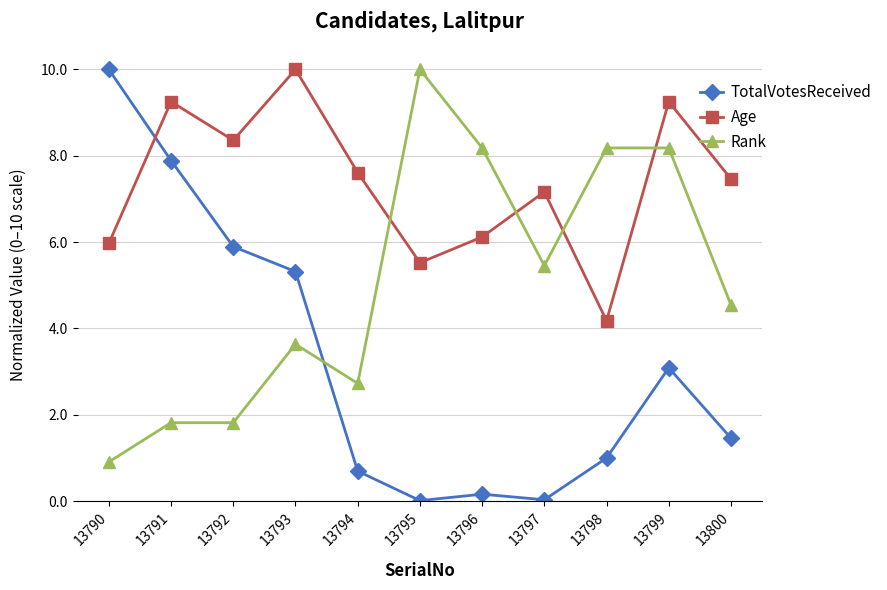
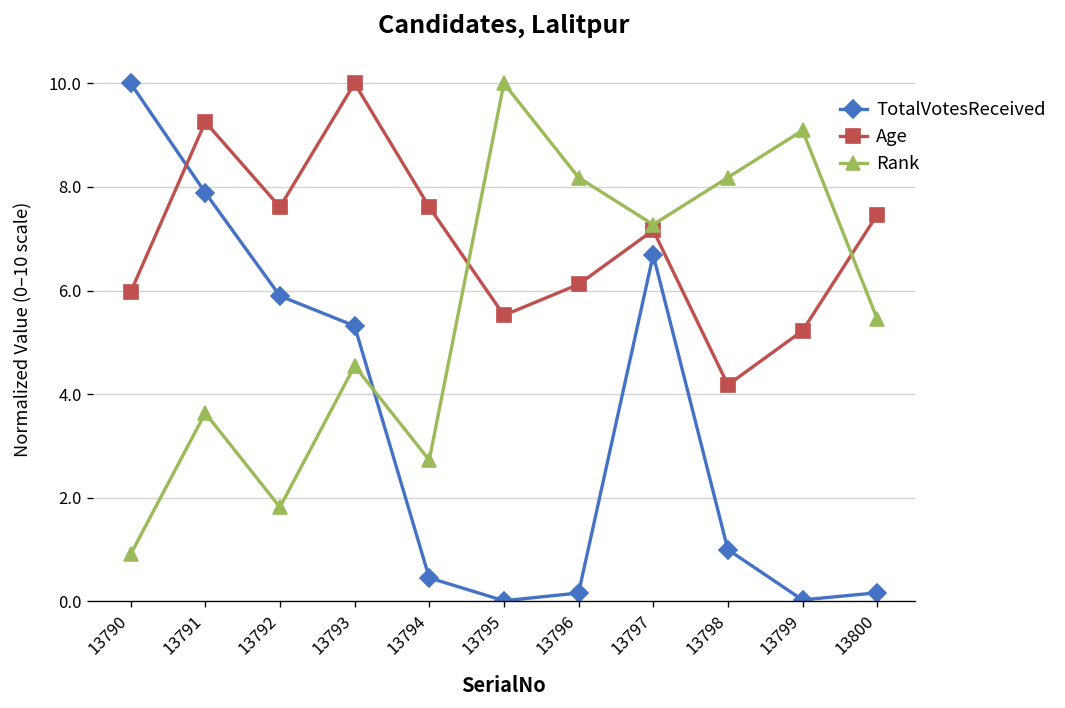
  {
    "TotalVotesReceived": {
      "13790": 10.0,
      "13791": 7.9,
      "13792": 5.9,
      "13793": 5.3,
-     "13794": 0.7,
+     "13794": 0.5,
      "13795": 0.0,
      "13796": 0.2,
-     "13797": 0.0,
+     "13797": 6.7,
      "13798": 1.0,
-     "13799": 3.1,
-     "13800": 1.5
+     "13799": 0.0,
+     "13800": 0.2
    },
    "Age": {
      "13790": 6.0,
      "13791": 9.3,
-     "13792": 8.4,
+     "13792": 7.6,
      "13793": 10.0,
      "13794": 7.6,
      "13795": 5.5,
      "13796": 6.1,
      "13797": 7.2,
      "13798": 4.2,
-     "13799": 9.3,
+     "13799": 5.2,
      "13800": 7.5
    },
    "Rank": {
      "13790": 0.9,
-     "13791": 1.8,
+     "13791": 3.6,
      "13792": 1.8,
-     "13793": 3.6,
+     "13793": 4.5,
      "13794": 2.7,
      "13795": 10.0,
      "13796": 8.2,
-     "13797": 5.5,
+     "13797": 7.3,
      "13798": 8.2,
-     "13799": 8.2,
-     "13800": 4.5
+     "13799": 9.1,
+     "13800": 5.5
    }
  }
